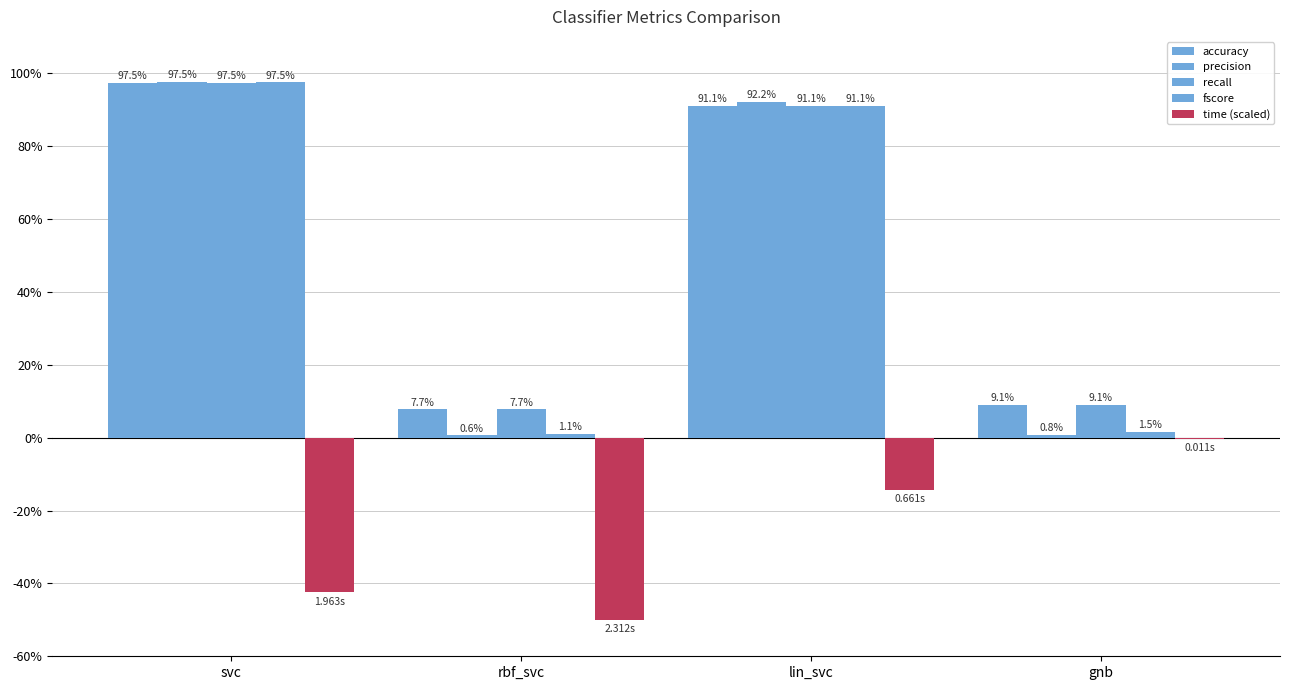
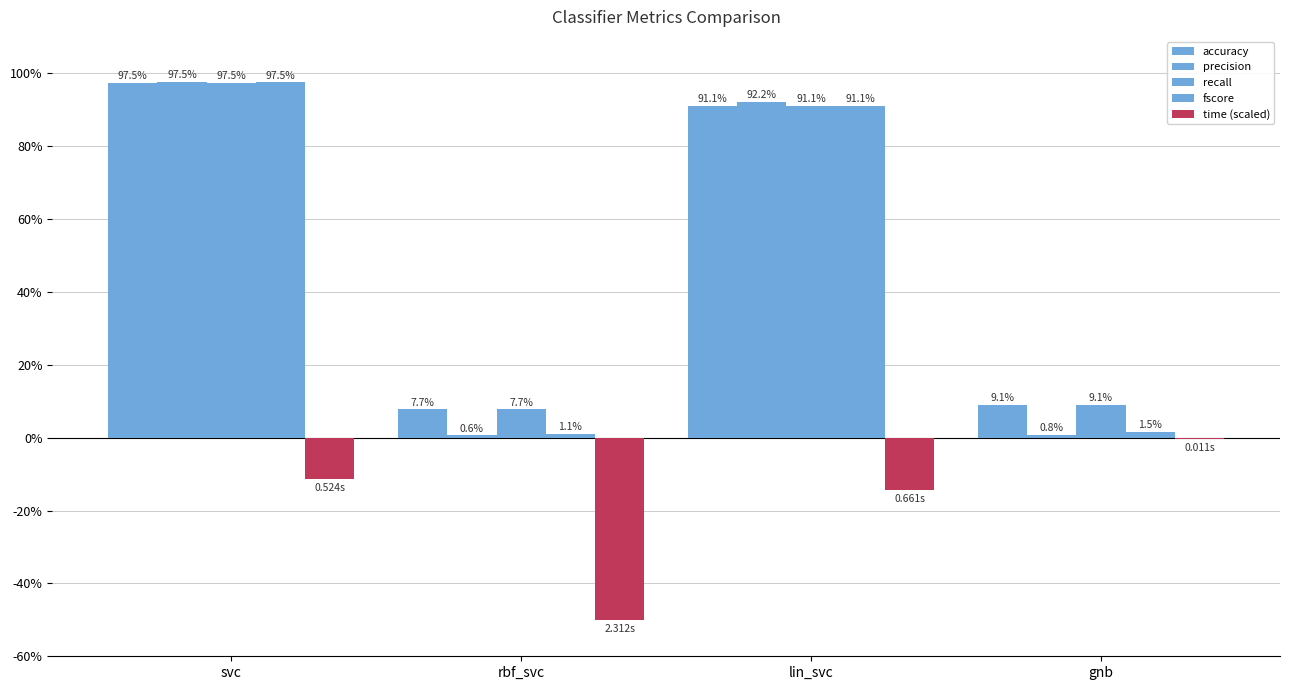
  {
    "time (scaled)": {
-     "svc": "1.963s"
+     "svc": "0.524s"
    }
  }
